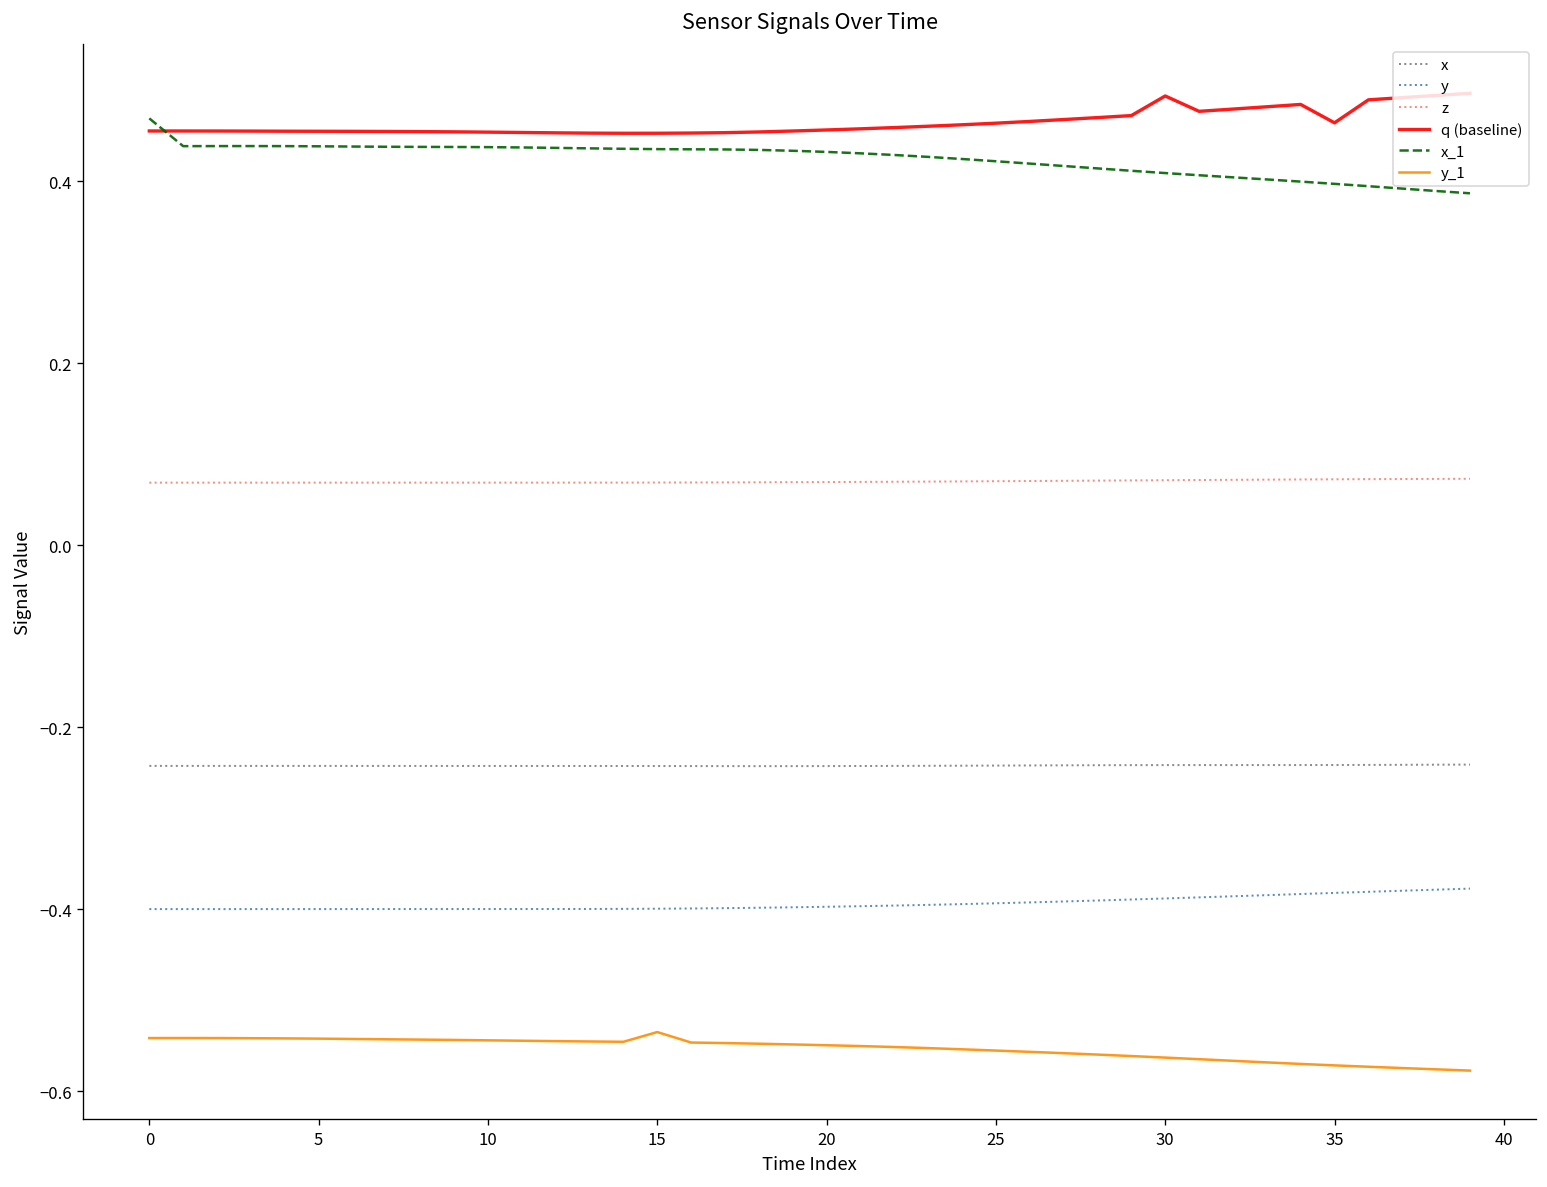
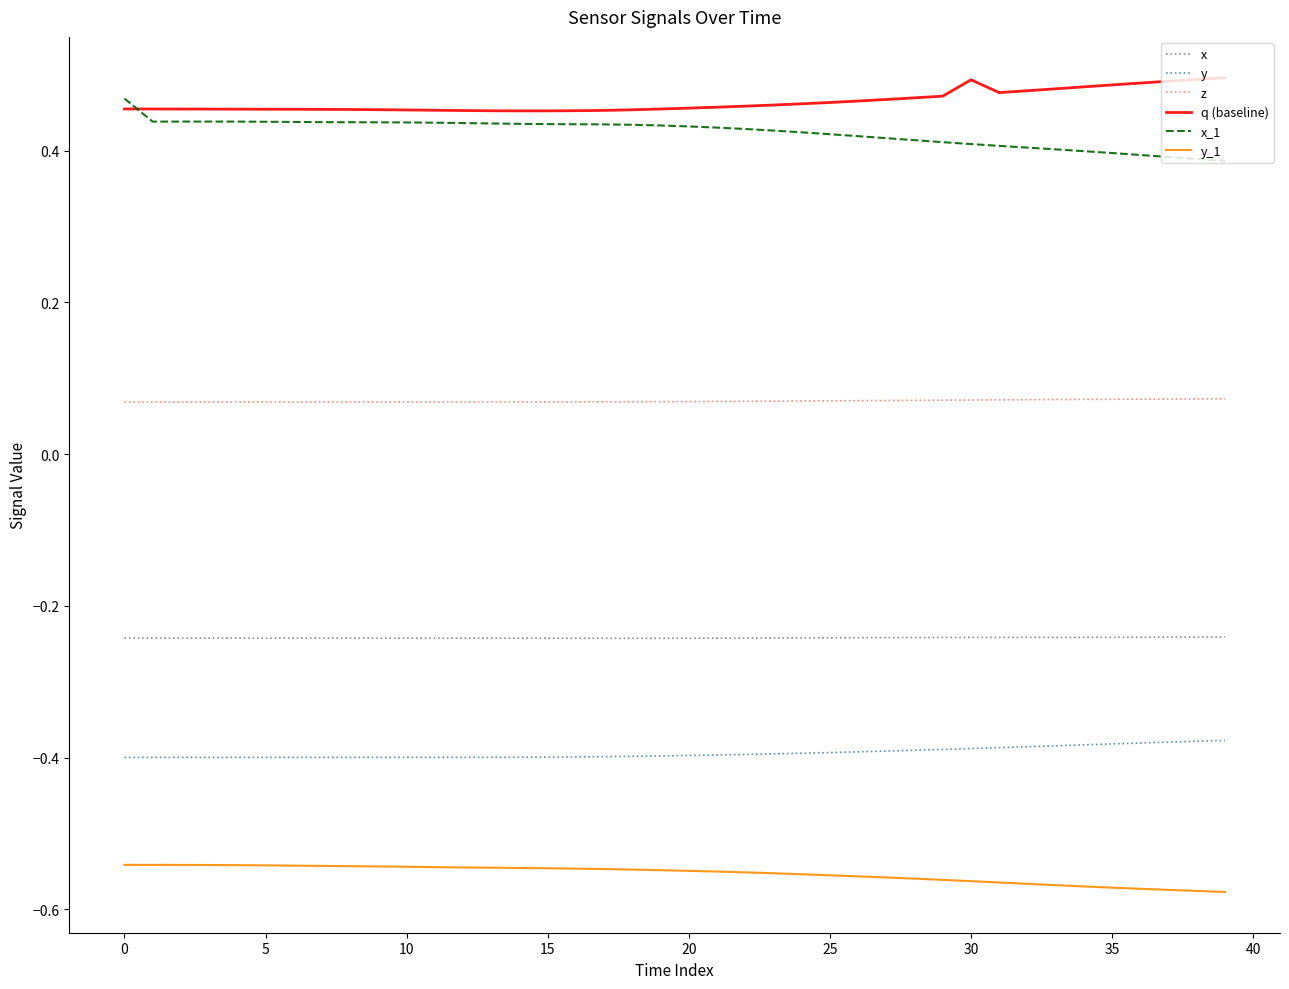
  {
    "x": {
      "0": -0.24,
      "5": -0.24,
      "10": -0.24,
      "15": -0.24,
      "20": -0.24,
      "25": -0.24,
      "30": -0.24,
      "35": -0.24
    },
    "y": {
      "0": -0.40,
      "5": -0.40,
      "10": -0.40,
      "15": -0.40,
      "20": -0.40,
      "25": -0.39,
      "30": -0.39,
      "35": -0.38
    },
    "z": {
      "0": 0.07,
      "5": 0.07,
      "10": 0.07,
      "15": 0.07,
      "20": 0.07,
      "25": 0.07,
      "30": 0.07,
      "35": 0.07
    },
    "q (baseline)": {
      "0": 0.46,
      "5": 0.45,
      "10": 0.45,
      "15": 0.45,
      "20": 0.46,
      "25": 0.46,
      "30": 0.49,
-     "35": 0.46
+     "35": 0.49
    },
    "x_1": {
      "0": 0.47,
      "5": 0.44,
      "10": 0.44,
      "15": 0.44,
      "20": 0.43,
      "25": 0.42,
      "30": 0.41,
      "35": 0.40
    },
    "y_1": {
      "0": -0.54,
      "5": -0.54,
      "10": -0.54,
-     "15": -0.53,
+     "15": -0.55,
      "20": -0.55,
      "25": -0.56,
      "30": -0.56,
      "35": -0.57
    }
  }
